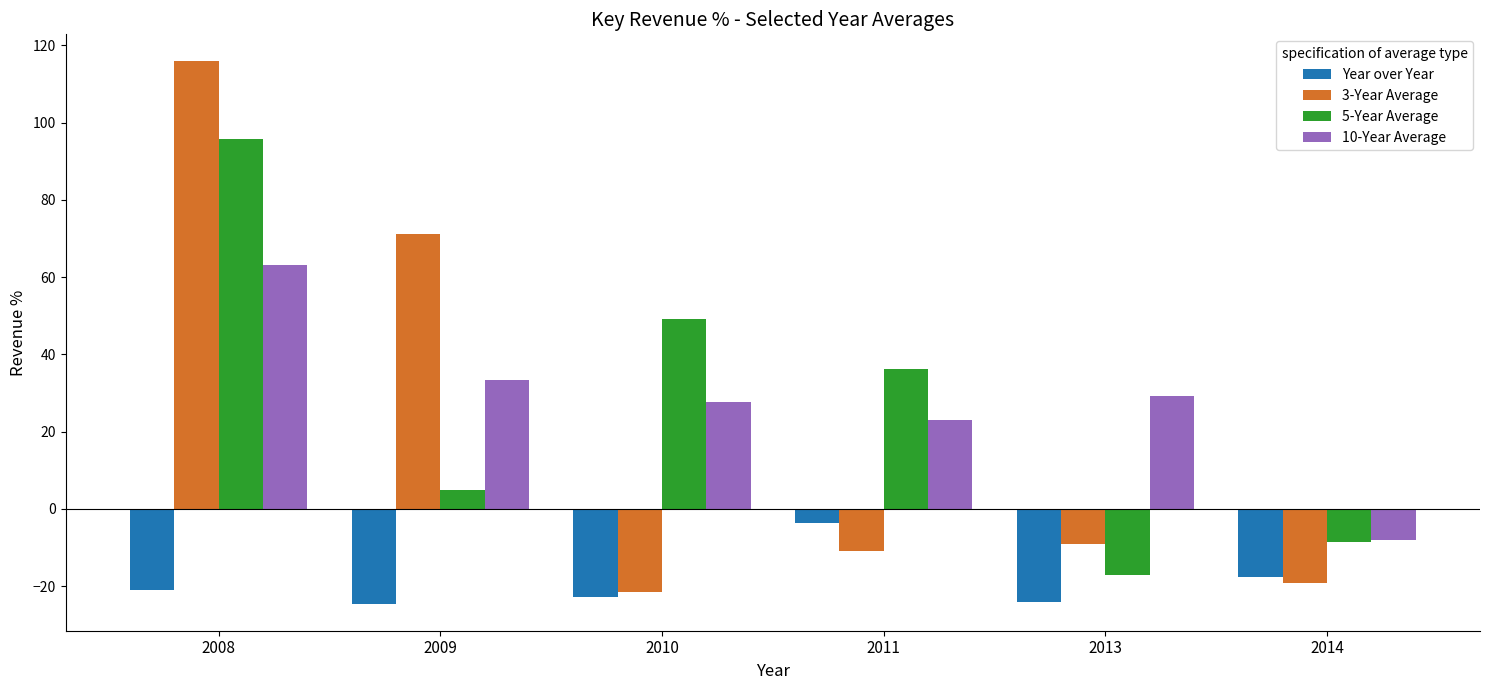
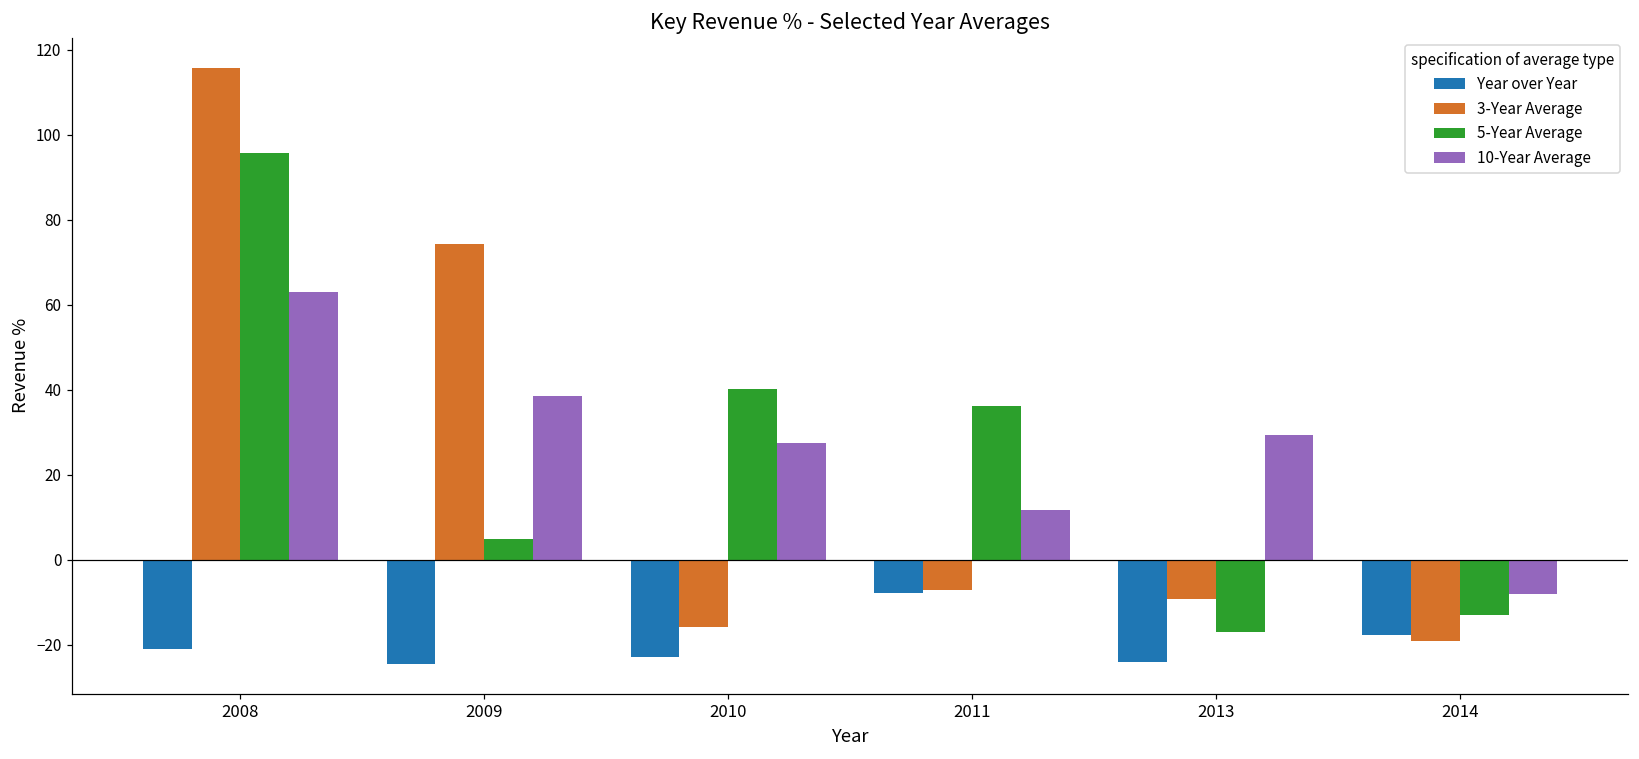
  {
    "Year over Year": {
      "2008": -21,
      "2009": -24,
      "2010": -23,
-     "2011": -4,
+     "2011": -8,
      "2013": -24,
      "2014": -18
    },
    "3-Year Average": {
      "2008": 116,
-     "2009": 71,
-     "2010": -22,
-     "2011": -11,
+     "2009": 74,
+     "2010": -16,
+     "2011": -7,
      "2013": -9,
      "2014": -19
    },
    "5-Year Average": {
      "2008": 96,
      "2009": 5,
-     "2010": 49,
+     "2010": 40,
      "2011": 36,
      "2013": -17,
-     "2014": -9
+     "2014": -13
    },
    "10-Year Average": {
      "2008": 63,
-     "2009": 33,
+     "2009": 39,
      "2010": 28,
-     "2011": 23,
+     "2011": 12,
      "2013": 29,
      "2014": -8
    }
  }
